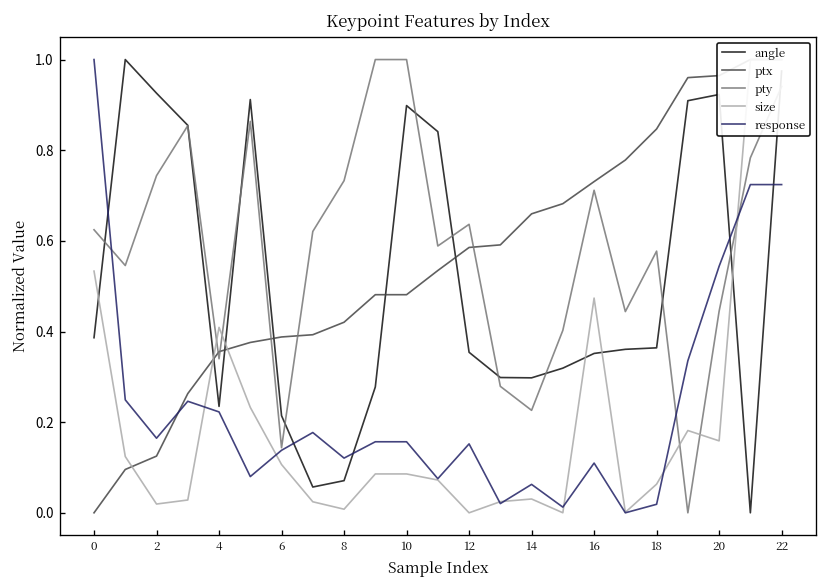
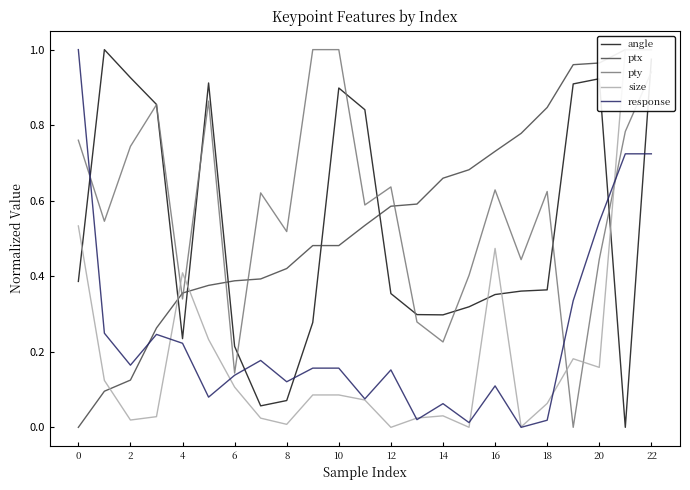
  {
    "angle": {
      "0": 0.39,
      "2": 0.93,
      "4": 0.23,
      "6": 0.21,
      "8": 0.07,
      "10": 0.90,
      "12": 0.35,
      "14": 0.30,
      "16": 0.35,
      "18": 0.36
    },
    "pty": {
-     "0": 0.62,
+     "0": 0.76,
      "2": 0.74,
      "4": 0.34,
-     "8": 0.73,
+     "8": 0.52,
      "10": 1.00,
      "12": 0.64,
      "14": 0.23,
-     "16": 0.71,
-     "18": 0.58,
+     "16": 0.63,
+     "18": 0.62,
      "20": 0.44
    },
    "size": {
      "0": 0.53,
      "2": 0.02,
      "4": 0.41,
      "6": 0.11,
      "8": 0.01,
      "10": 0.09,
      "12": 0.00,
      "14": 0.03,
      "16": 0.47,
      "18": 0.06,
      "20": 0.16
    }
  }
